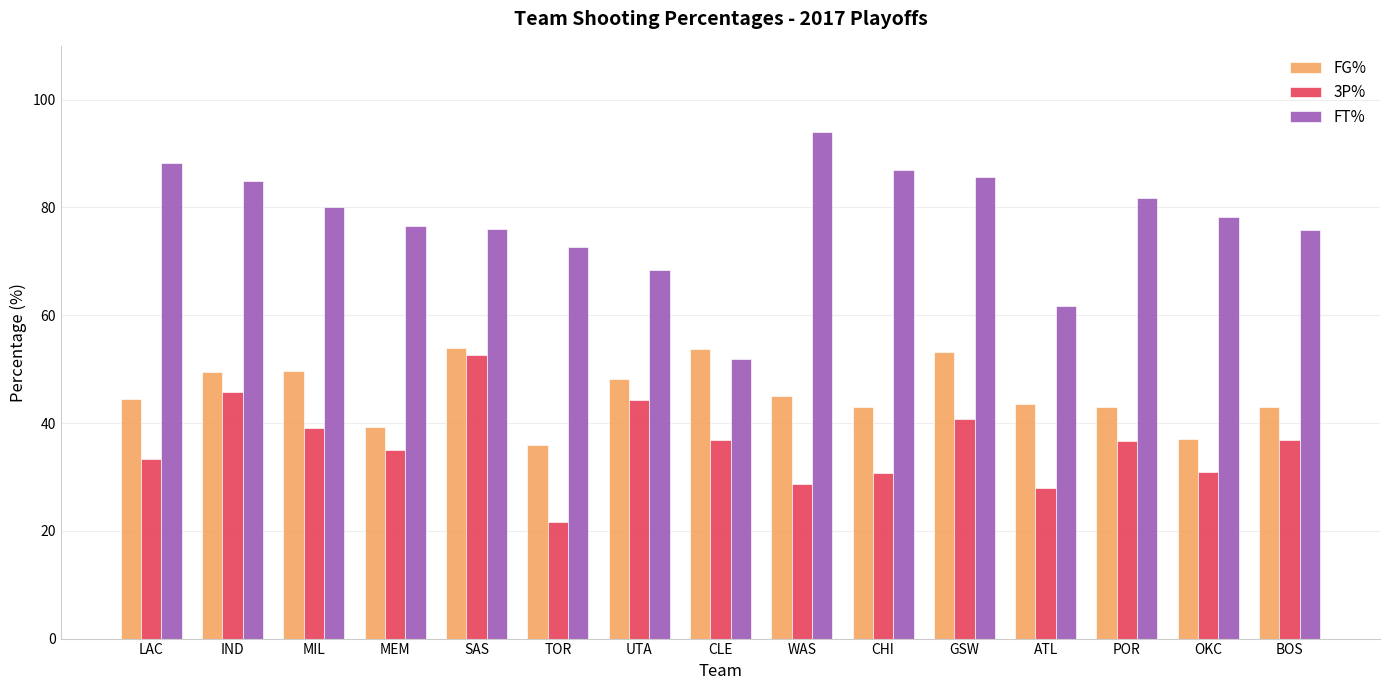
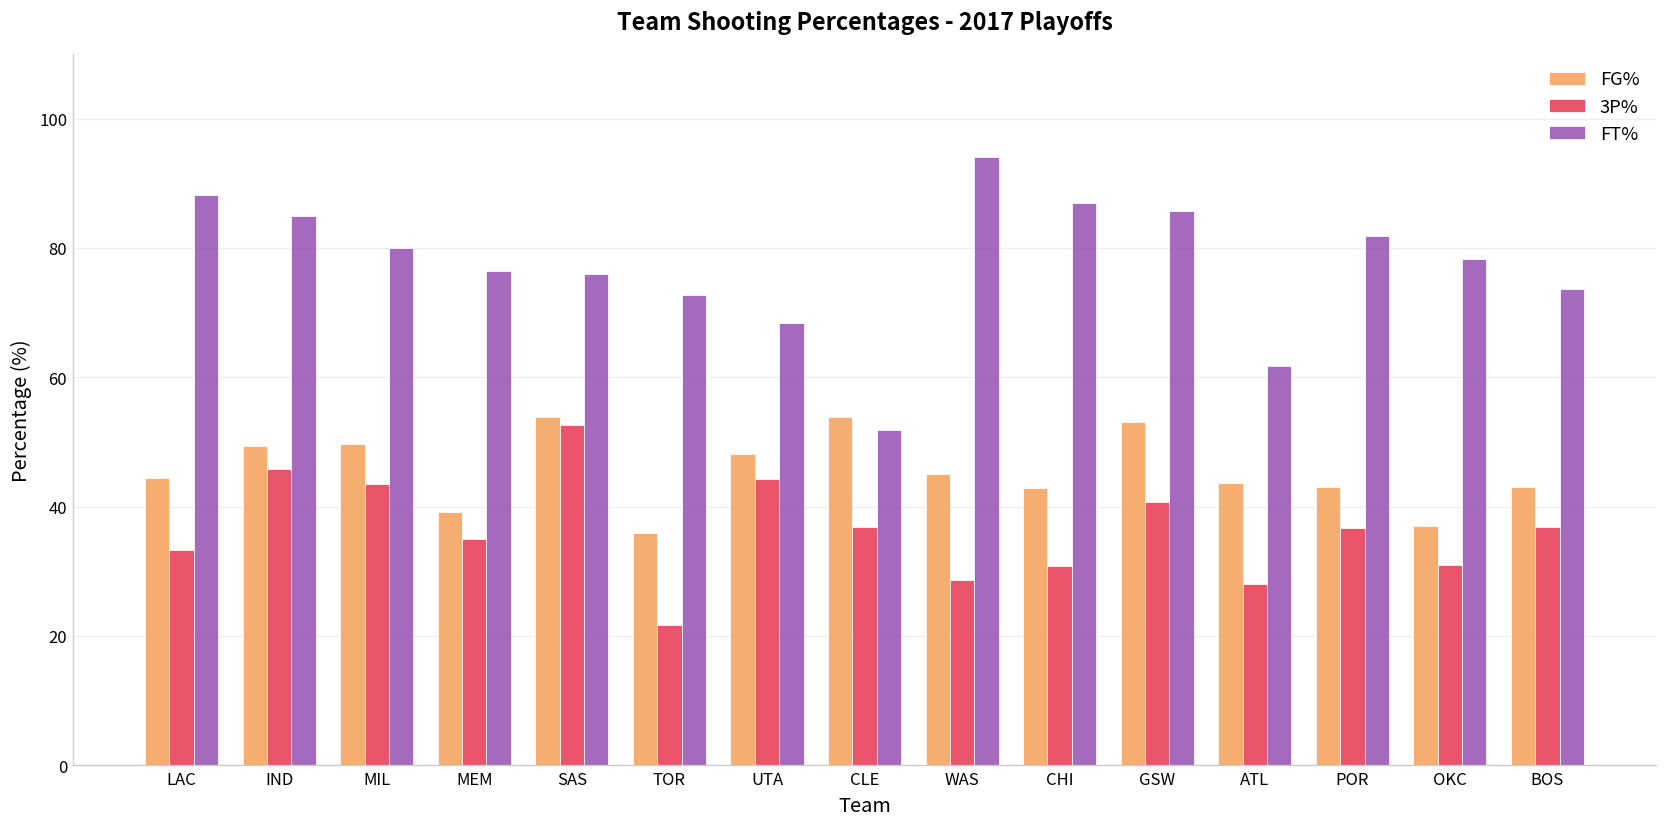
  {
    "FG%": {
      "LAC": 44,
      "IND": 49,
      "MIL": 50,
      "MEM": 39,
      "SAS": 54,
      "TOR": 36,
      "UTA": 48,
      "CLE": 54,
      "WAS": 45,
      "CHI": 43,
      "GSW": 53,
      "ATL": 44,
      "POR": 43,
      "OKC": 37,
      "BOS": 43
    },
    "3P%": {
      "LAC": 33,
      "IND": 46,
-     "MIL": 39,
+     "MIL": 44,
      "MEM": 35,
      "SAS": 53,
      "TOR": 22,
      "UTA": 44,
      "CLE": 37,
      "WAS": 29,
      "CHI": 31,
      "GSW": 41,
      "ATL": 28,
      "POR": 37,
      "OKC": 31,
      "BOS": 37
    },
    "FT%": {
      "LAC": 88,
      "IND": 85,
      "MIL": 80,
      "MEM": 77,
      "SAS": 76,
      "TOR": 73,
      "UTA": 68,
      "CLE": 52,
      "WAS": 94,
      "CHI": 87,
      "GSW": 86,
      "ATL": 62,
      "POR": 82,
      "OKC": 78,
-     "BOS": 76
+     "BOS": 74
    }
  }
